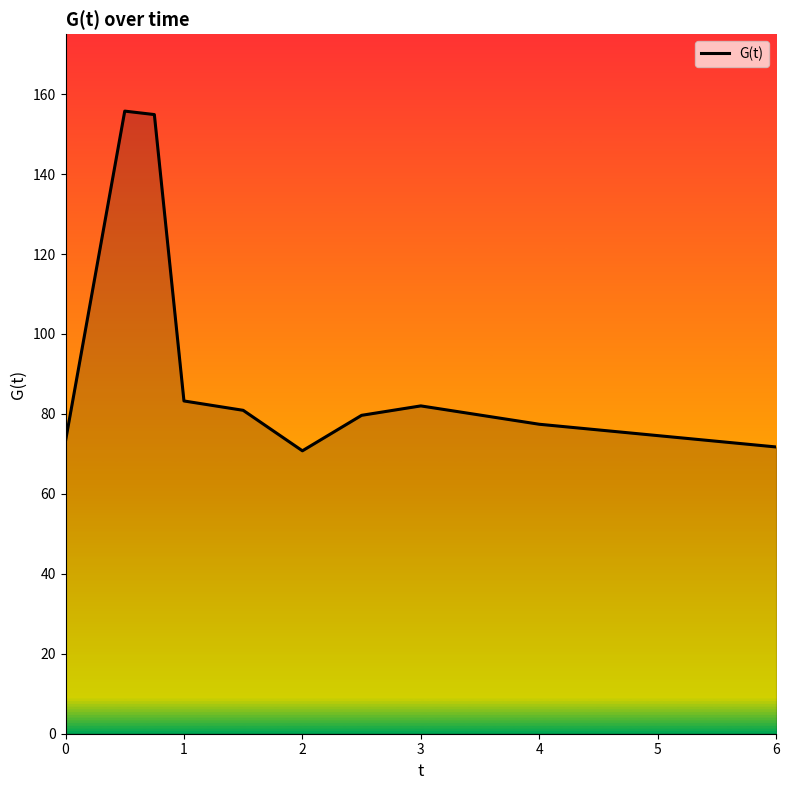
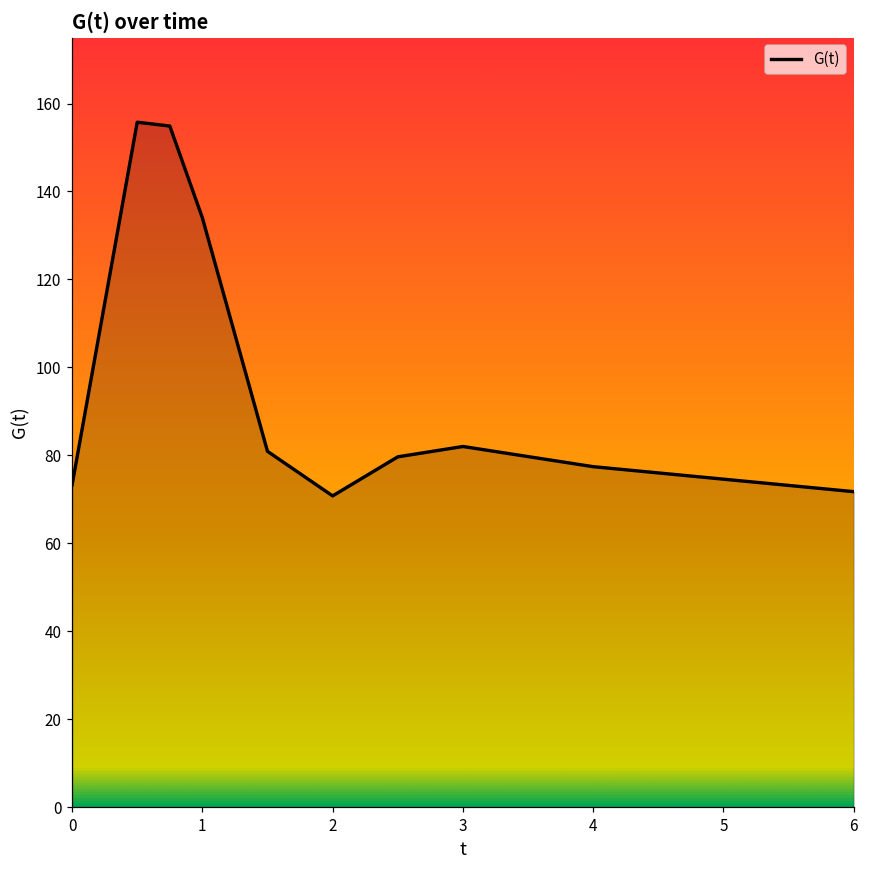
  {
    "0": 73,
-   "1": 83,
+   "1": 134,
    "2": 71,
    "3": 82,
    "4": 77,
    "6": 72
  }
